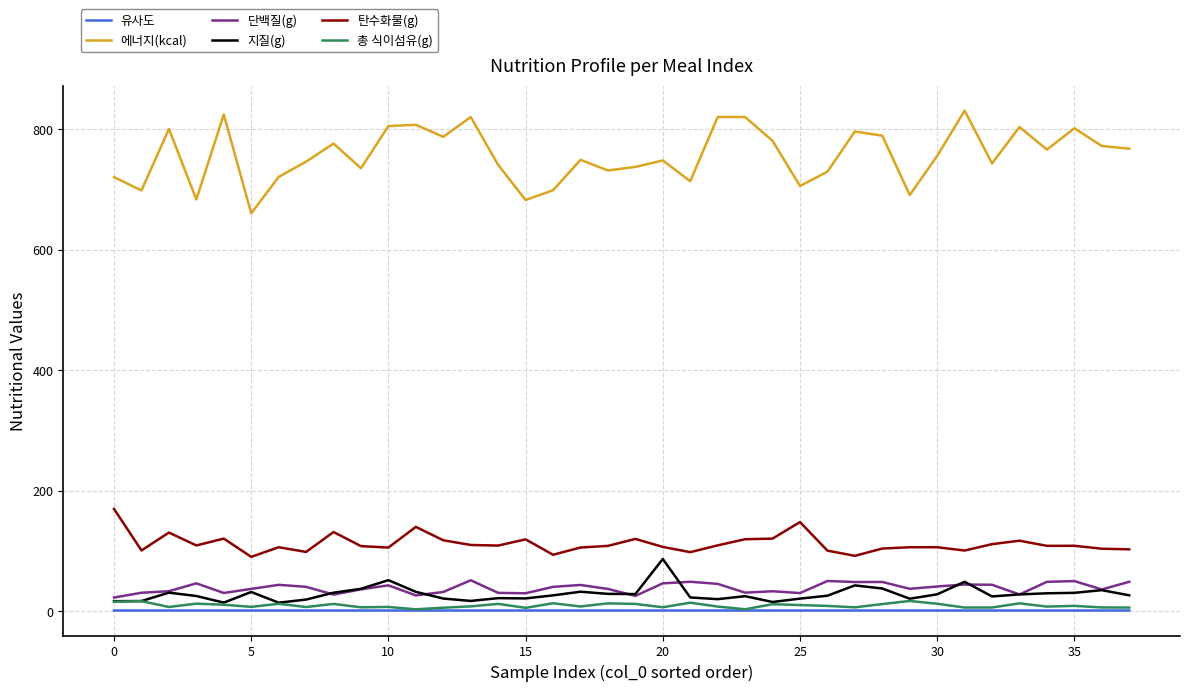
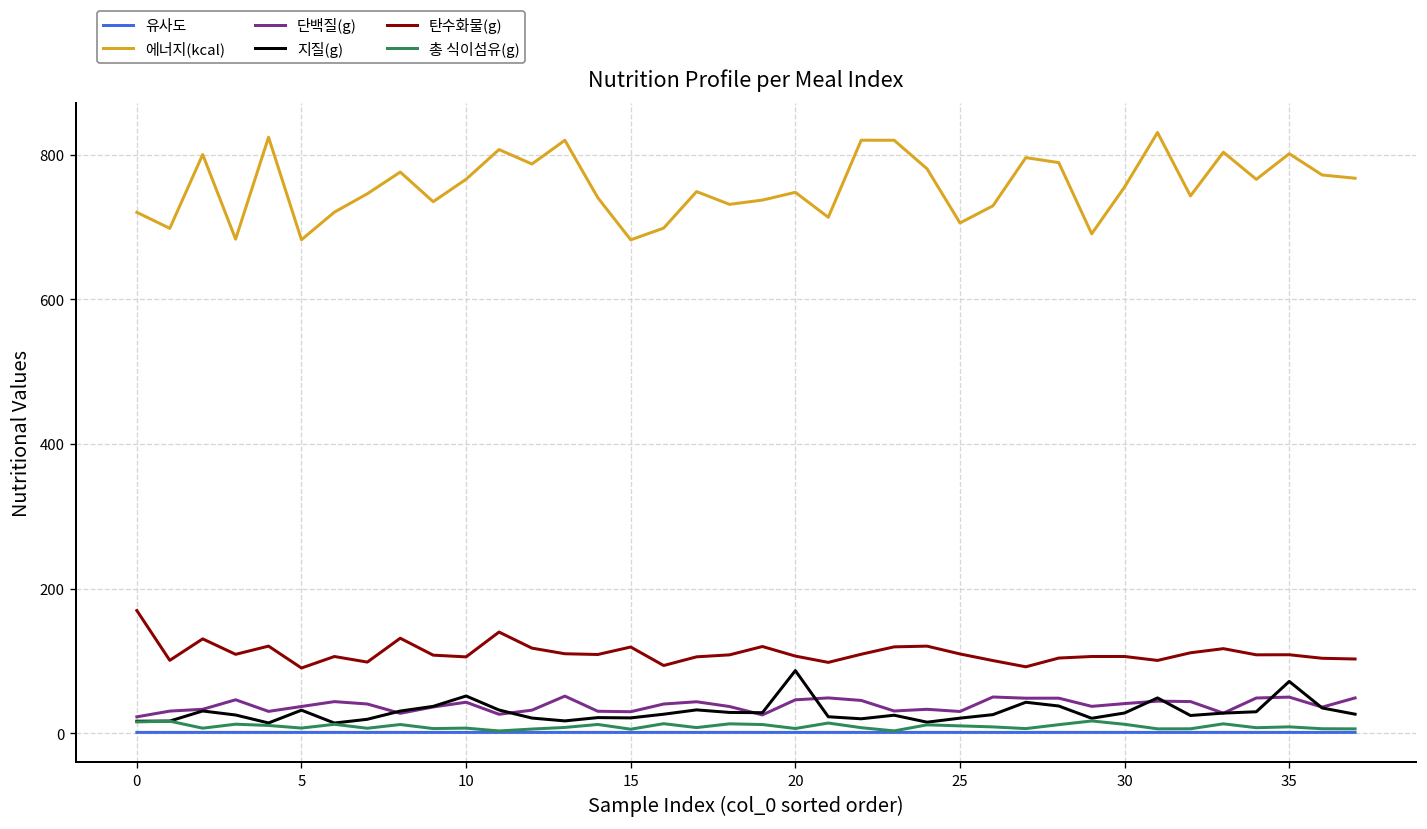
  {
    "유사도": {
      "0": 0,
      "5": 0,
      "10": 0,
      "15": 0,
      "20": 0,
      "25": 0,
      "30": 0,
      "35": 0
    },
    "에너지(kcal)": {
      "0": 720,
-     "5": 660,
-     "10": 810,
+     "5": 680,
+     "10": 770,
      "15": 680,
      "20": 750,
      "25": 710,
      "30": 760,
      "35": 800
    },
    "단백질(g)": {
      "0": 20,
      "5": 40,
      "10": 40,
      "15": 30,
      "20": 50,
      "25": 30,
      "30": 40,
      "35": 50
    },
    "지질(g)": {
      "5": 30,
      "10": 50,
      "15": 20,
      "20": 90,
      "25": 20,
      "30": 30,
-     "35": 30
+     "35": 70
    },
    "탄수화물(g)": {
      "0": 170,
      "5": 90,
      "10": 110,
      "15": 120,
      "20": 110,
-     "25": 150,
+     "25": 110,
      "30": 110,
      "35": 110
    },
    "총 식이섬유(g)": {
      "5": 10,
      "10": 10,
      "15": 10,
      "20": 10,
      "25": 10,
      "30": 10,
      "35": 10
    }
  }
